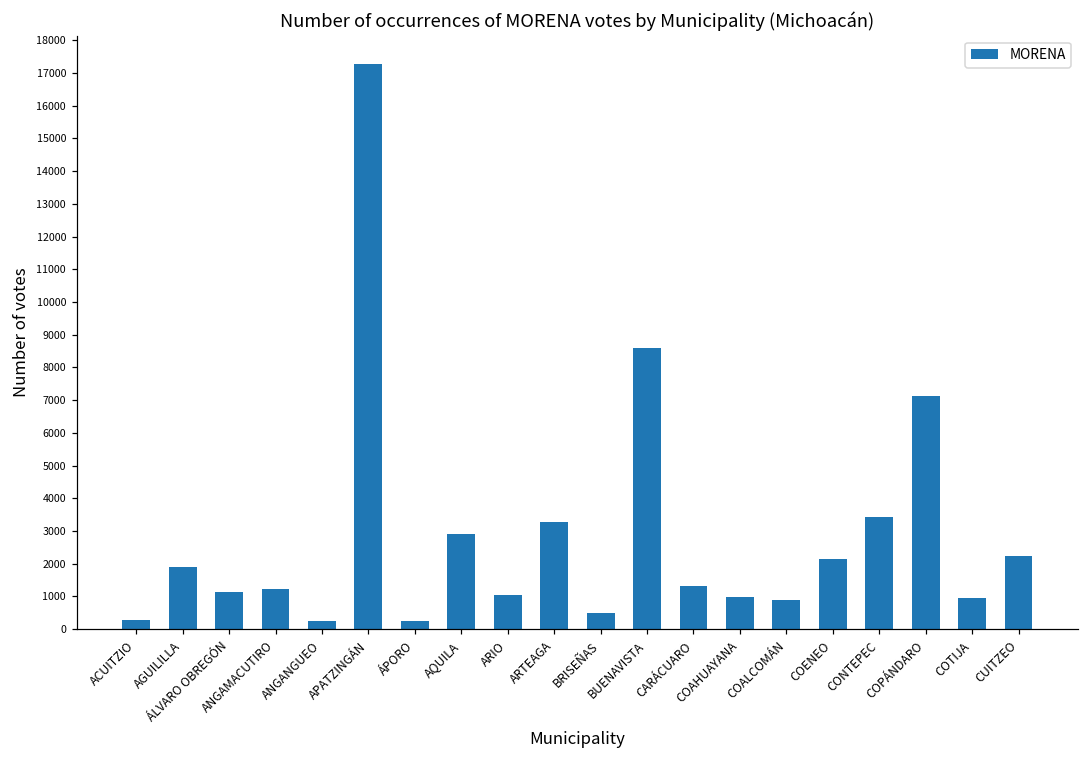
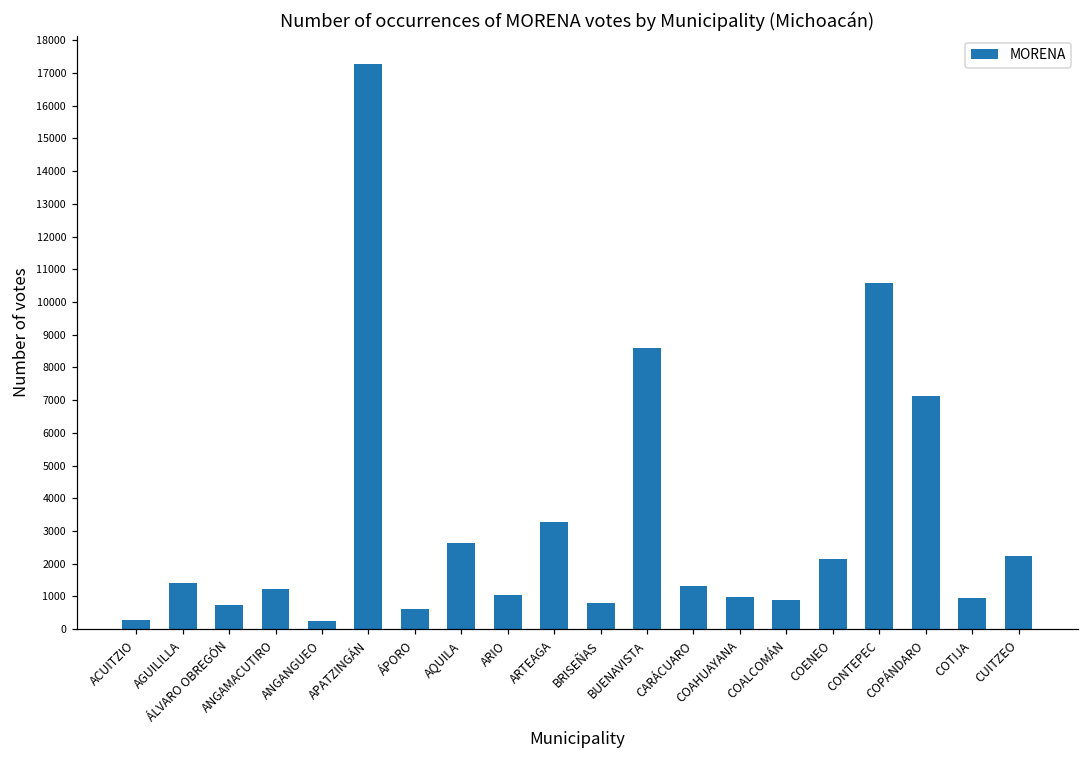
  {
    "ACUITZIO": 300,
-   "AGUILILLA": 1900,
-   "ÁLVARO OBREGÓN": 1100,
+   "AGUILILLA": 1400,
+   "ÁLVARO OBREGÓN": 700,
    "ANGAMACUTIRO": 1200,
    "ANGANGUEO": 300,
    "APATZINGÁN": 17300,
-   "ÁPORO": 300,
-   "AQUILA": 2900,
+   "ÁPORO": 600,
+   "AQUILA": 2600,
    "ARIO": 1100,
    "ARTEAGA": 3300,
-   "BRISEÑAS": 500,
+   "BRISEÑAS": 800,
    "BUENAVISTA": 8600,
    "CARÁCUARO": 1300,
    "COAHUAYANA": 1000,
    "COALCOMÁN": 900,
    "COENEO": 2100,
-   "CONTEPEC": 3400,
+   "CONTEPEC": 10600,
    "COPÁNDARO": 7100,
    "COTIJA": 1000,
    "CUITZEO": 2200
  }
